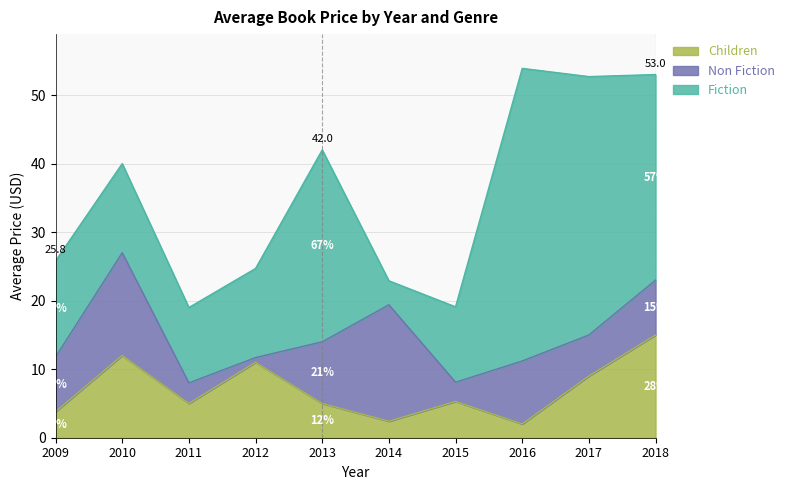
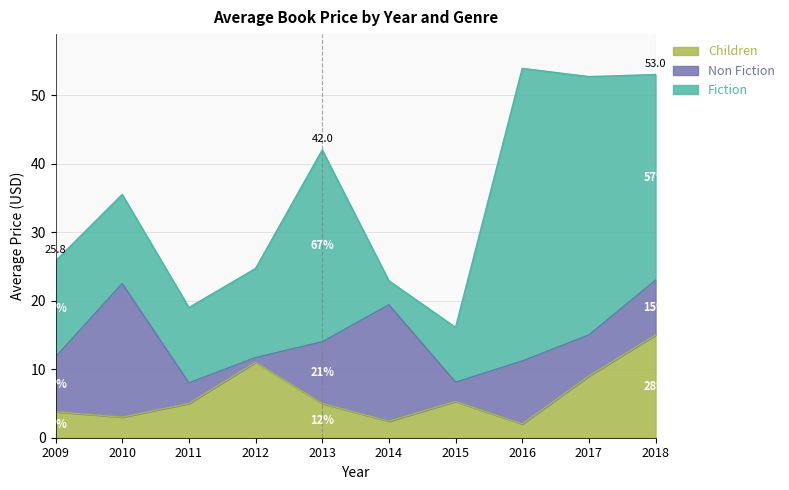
  {
    "Children": {
      "2009": 4,
-     "2010": 12,
+     "2010": 3,
      "2011": 5,
      "2012": 11,
      "2014": 2,
      "2015": 5,
      "2016": 2,
      "2017": 9,
      "2018": 15
    },
    "Non Fiction": {
      "2009": 8,
-     "2010": 15,
+     "2010": 20,
      "2011": 3,
      "2012": 1,
      "2014": 17,
      "2015": 3,
      "2016": 9,
      "2017": 6,
      "2018": 8
    },
    "Fiction": {
      "2010": 13,
      "2011": 11,
      "2012": 13,
      "2014": 4,
-     "2015": 11,
+     "2015": 8,
      "2016": 43,
      "2017": 38
    }
  }
